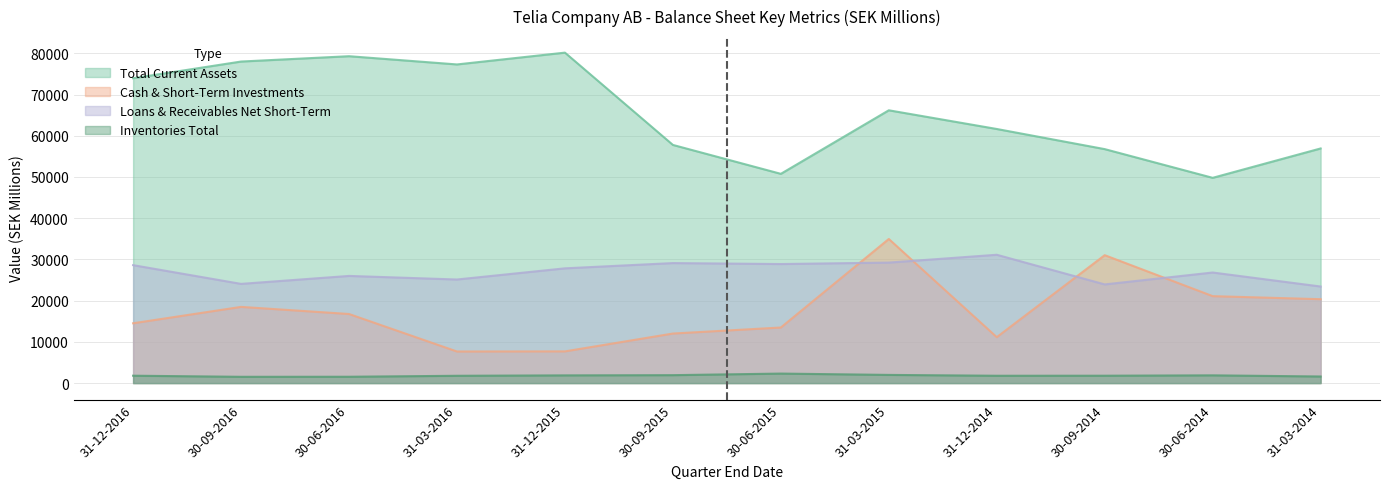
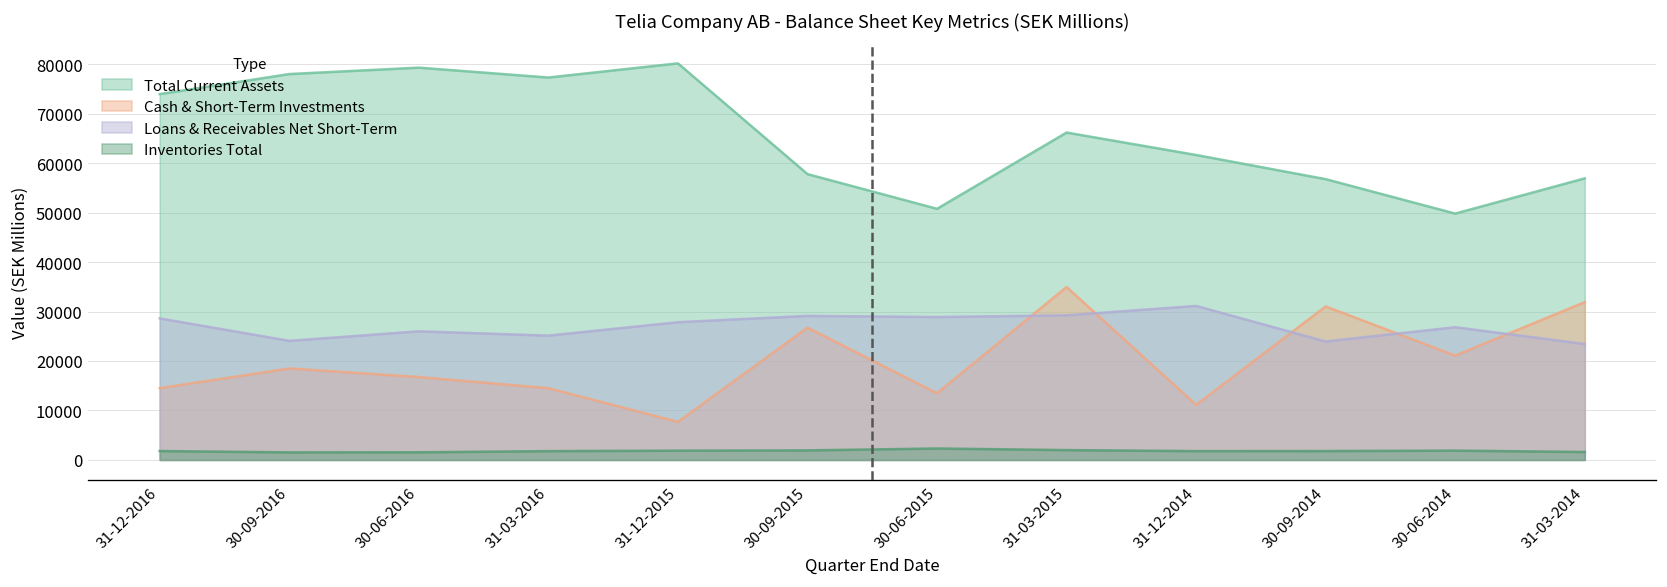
  {
    "Cash & Short-Term Investments": {
      "31-12-2016": 15000,
      "30-09-2016": 18000,
      "30-06-2016": 17000,
-     "31-03-2016": 8000,
+     "31-03-2016": 15000,
      "31-12-2015": 8000,
-     "30-09-2015": 12000,
+     "30-09-2015": 27000,
      "30-06-2015": 13000,
      "31-03-2015": 35000,
      "31-12-2014": 11000,
      "30-09-2014": 31000,
      "30-06-2014": 21000,
-     "31-03-2014": 20000
+     "31-03-2014": 32000
    }
  }
